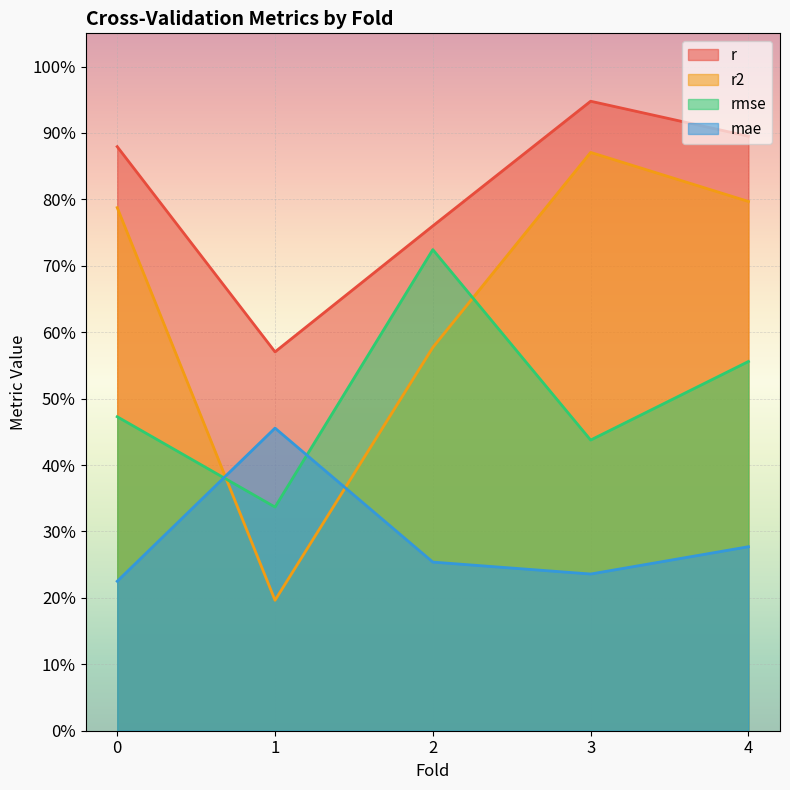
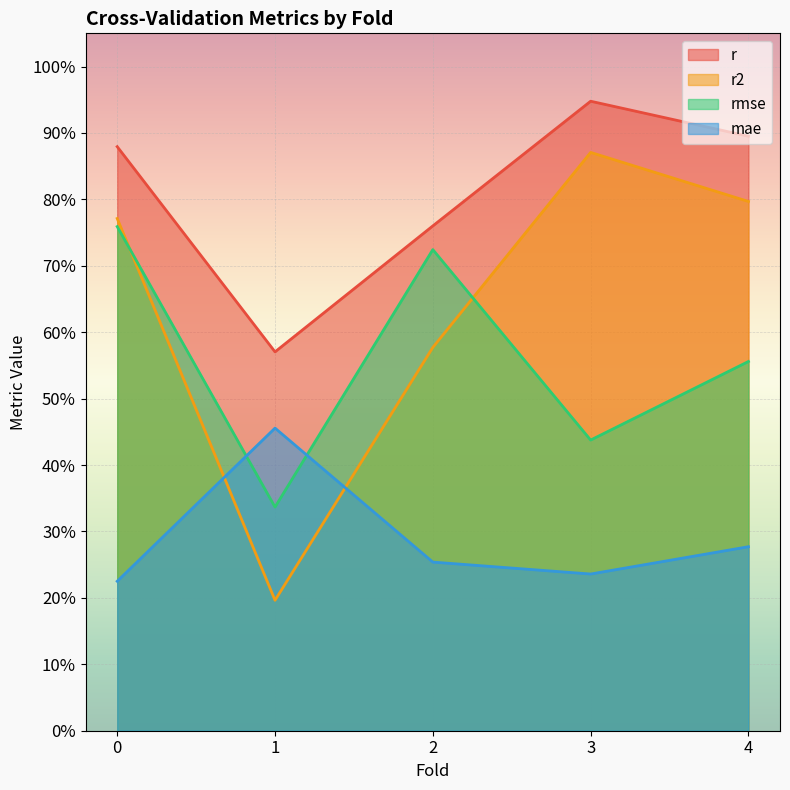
  {
    "r": {
      "0": "88%",
      "1": "57%",
      "2": "76%",
      "3": "95%"
    },
    "r2": {
-     "0": "79%",
+     "0": "77%",
      "1": "20%",
      "2": "58%",
      "3": "87%",
      "4": "80%"
    },
    "rmse": {
-     "0": "47%",
+     "0": "76%",
      "1": "34%",
      "2": "72%",
      "3": "44%",
      "4": "56%"
    },
    "mae": {
      "0": "23%",
      "1": "46%",
      "2": "25%",
      "3": "24%",
      "4": "28%"
    }
  }
